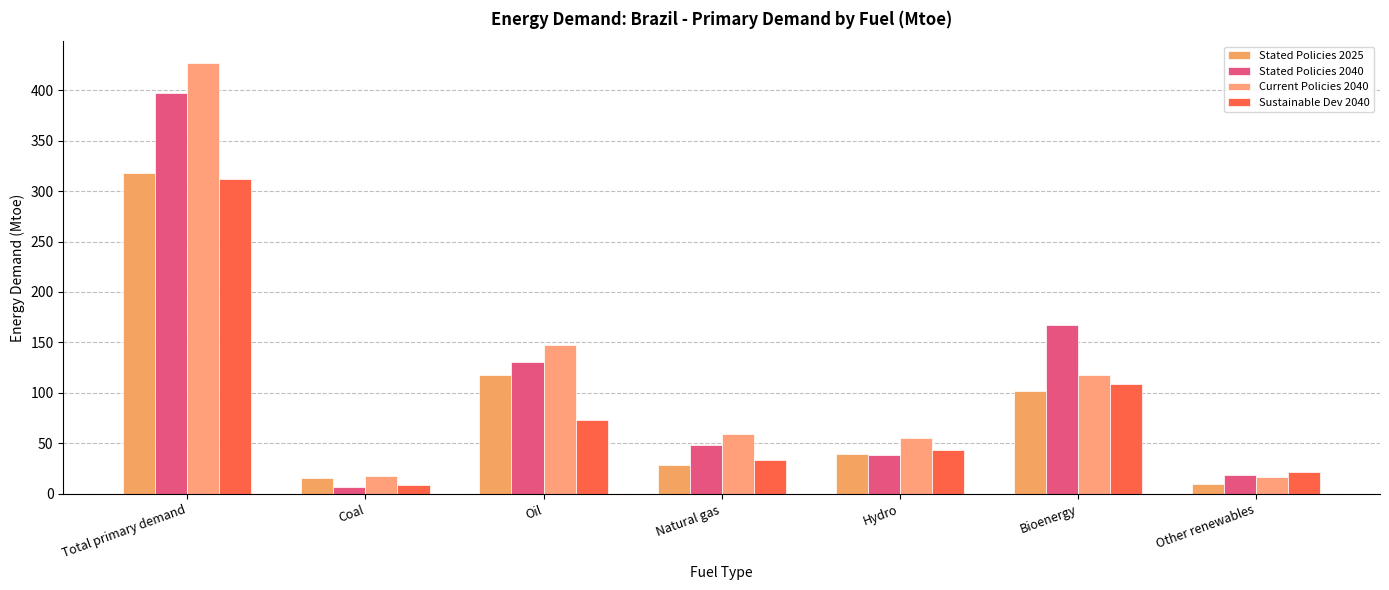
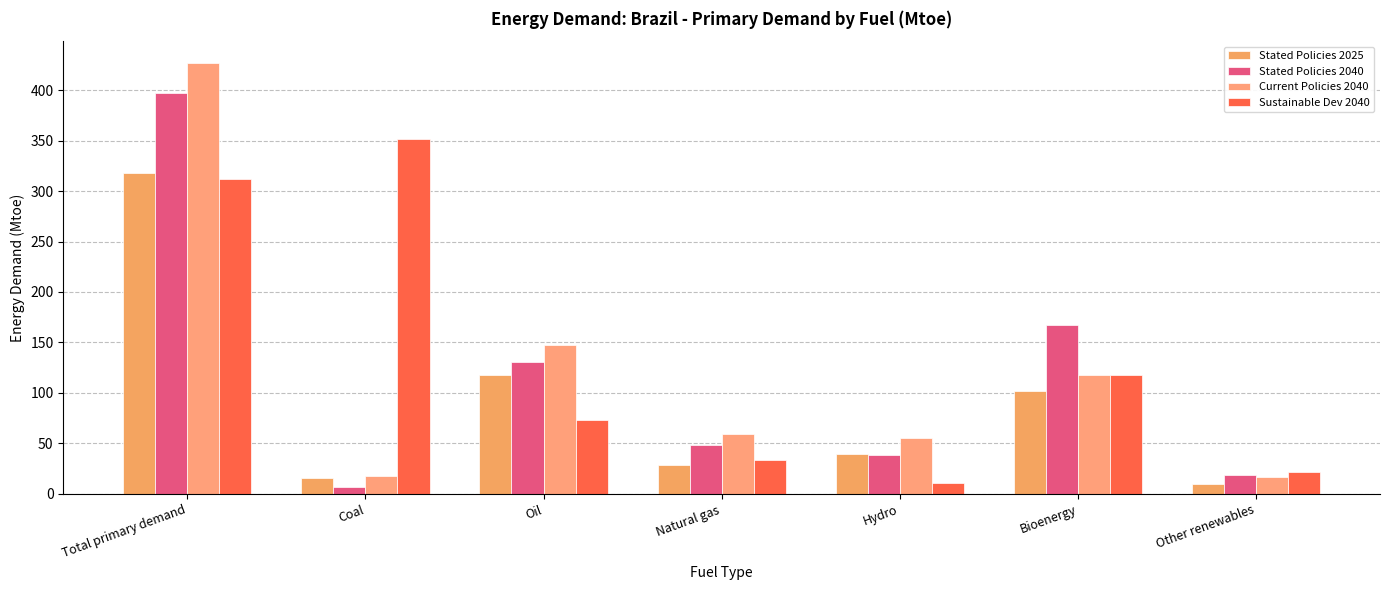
  {
    "Stated Policies 2040": {
      "Total primary demand": 397,
      "Coal": 7,
      "Oil": 130,
      "Natural gas": 48,
      "Hydro": 39,
      "Bioenergy": 167,
      "Other renewables": 19
    },
    "Sustainable Dev 2040": {
      "Total primary demand": 312,
-     "Coal": 9,
+     "Coal": 351,
      "Oil": 74,
      "Natural gas": 34,
-     "Hydro": 44,
-     "Bioenergy": 109,
+     "Hydro": 11,
+     "Bioenergy": 118,
      "Other renewables": 21
    }
  }
